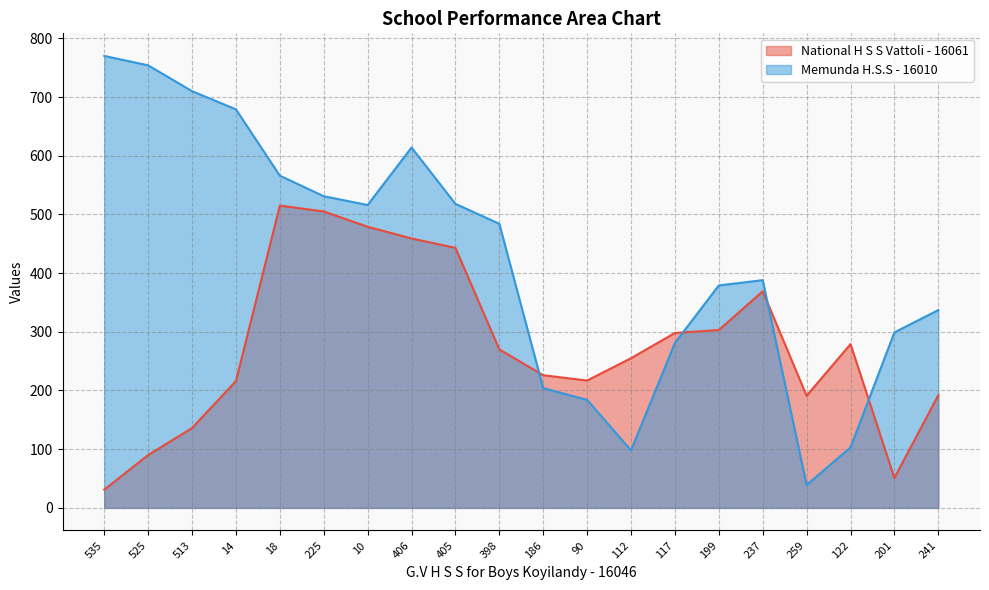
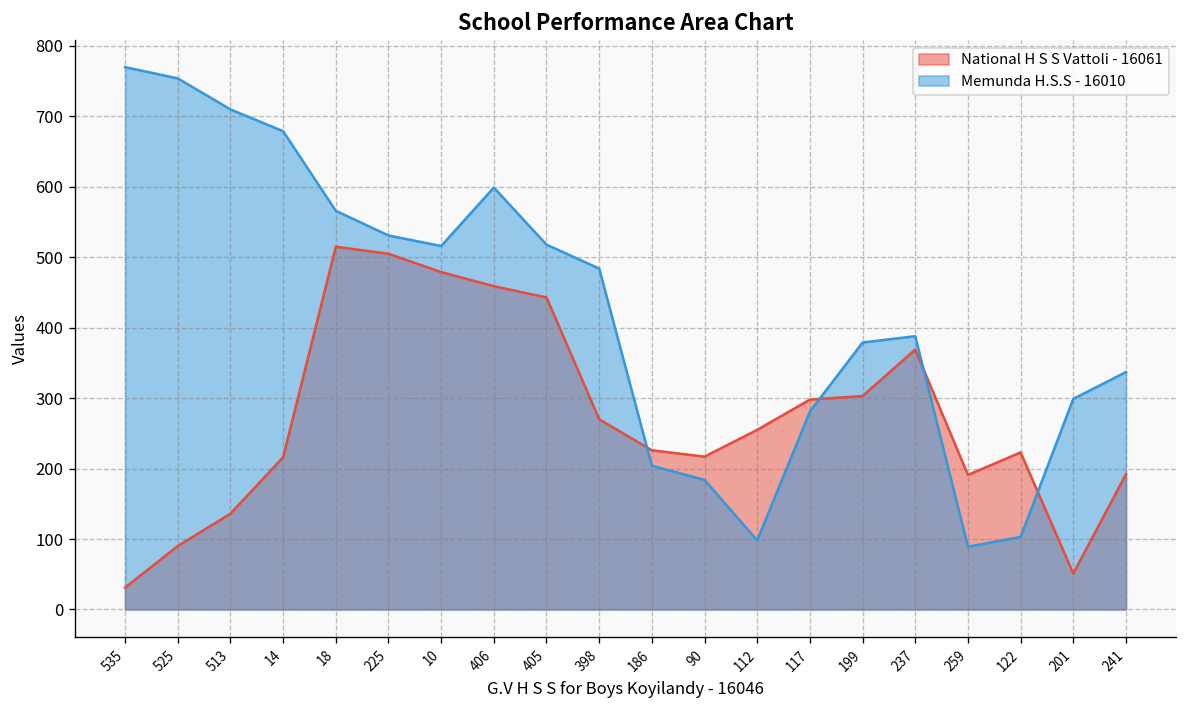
  {
    "National H S S Vattoli - 16061": {
      "535": 30,
      "525": 90,
      "513": 140,
      "14": 220,
      "18": 520,
      "225": 510,
      "10": 480,
      "406": 460,
      "405": 440,
      "398": 270,
      "186": 230,
      "90": 220,
      "112": 260,
      "117": 300,
      "199": 300,
      "237": 370,
      "259": 190,
-     "122": 280,
+     "122": 220,
      "201": 50,
      "241": 190
    },
    "Memunda H.S.S - 16010": {
      "535": 770,
      "525": 750,
      "513": 710,
      "14": 680,
      "18": 570,
      "225": 530,
      "10": 520,
-     "406": 610,
+     "406": 600,
      "405": 520,
      "398": 480,
      "186": 200,
      "90": 180,
      "112": 100,
      "117": 280,
      "199": 380,
      "237": 390,
-     "259": 40,
+     "259": 90,
      "122": 100,
      "201": 300,
      "241": 340
    }
  }
